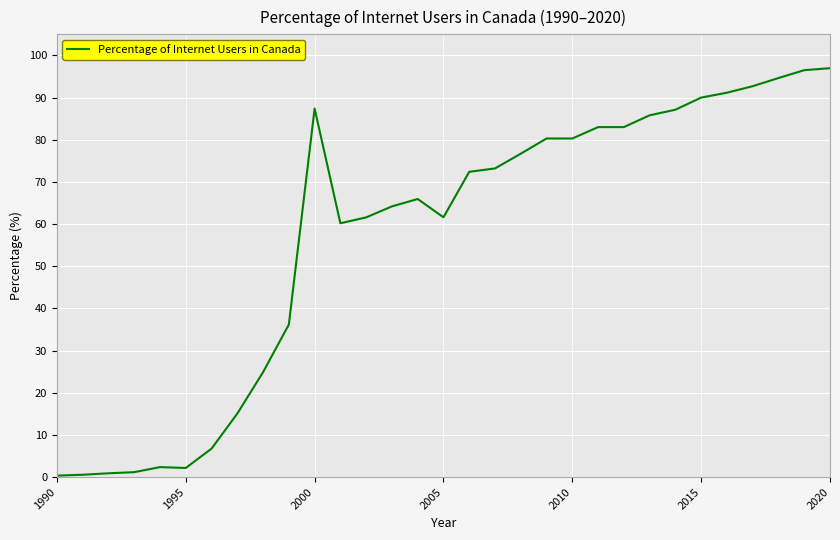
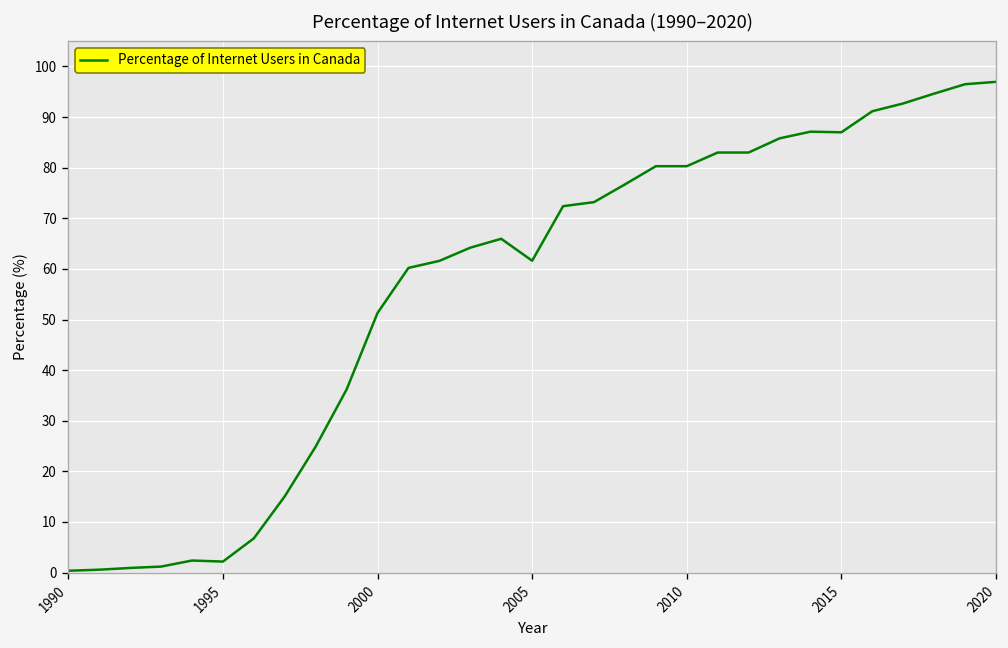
  {
    "1990": 0,
    "1995": 2,
-   "2000": 87,
+   "2000": 51,
    "2005": 62,
    "2010": 80,
-   "2015": 90,
+   "2015": 87,
    "2020": 97
  }
